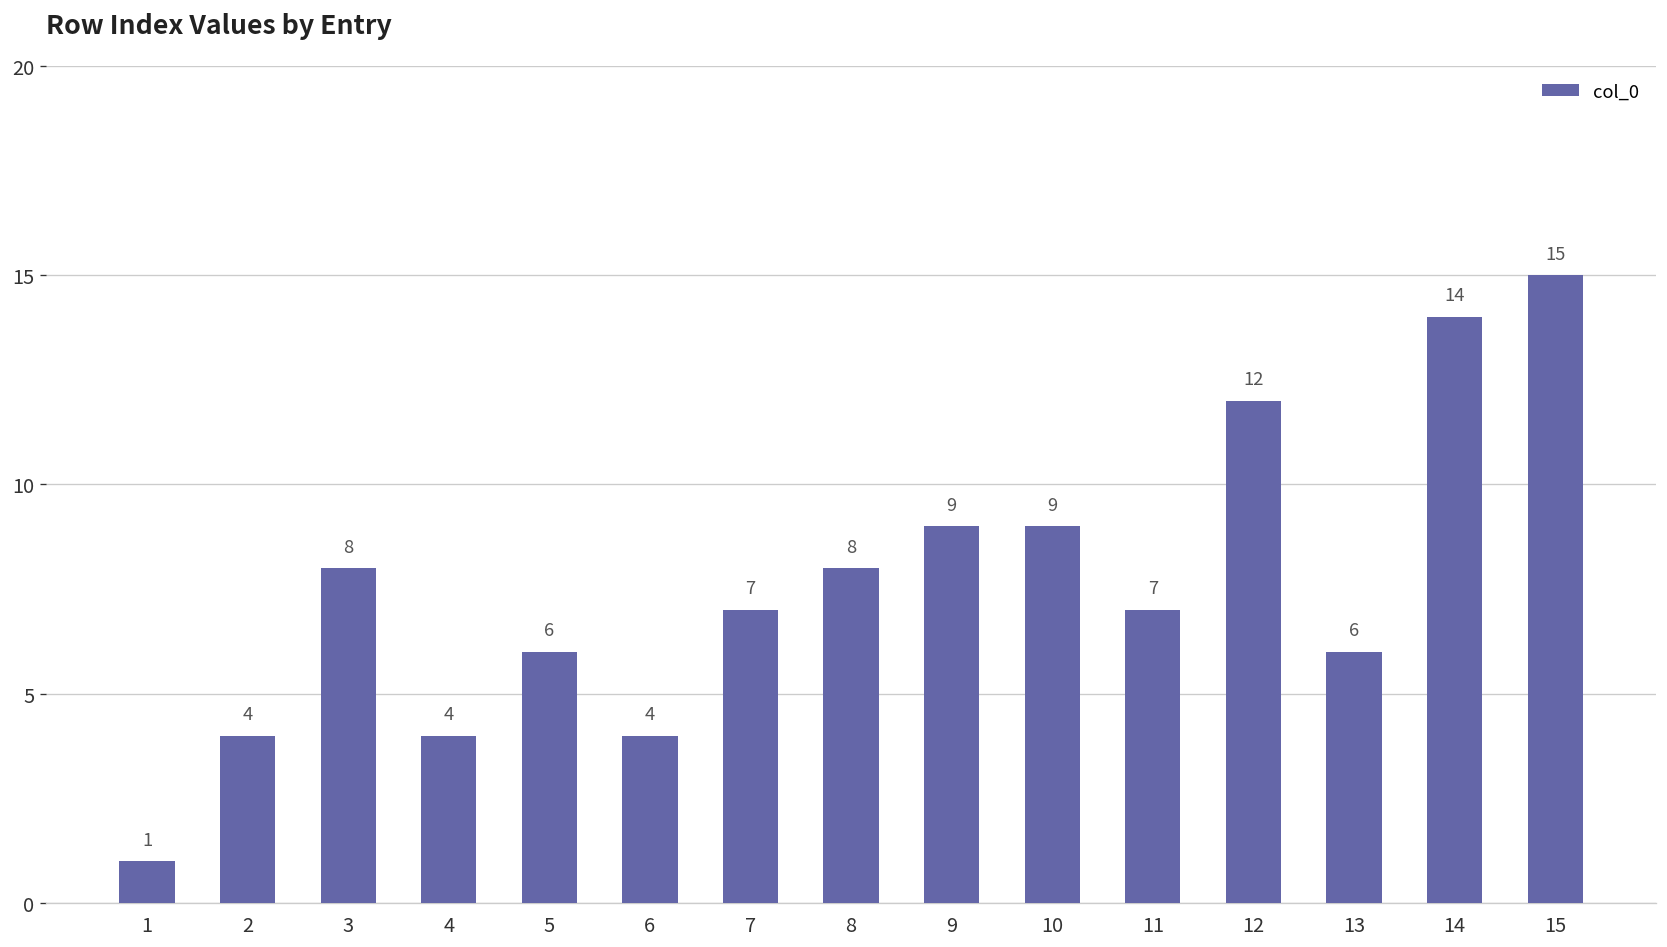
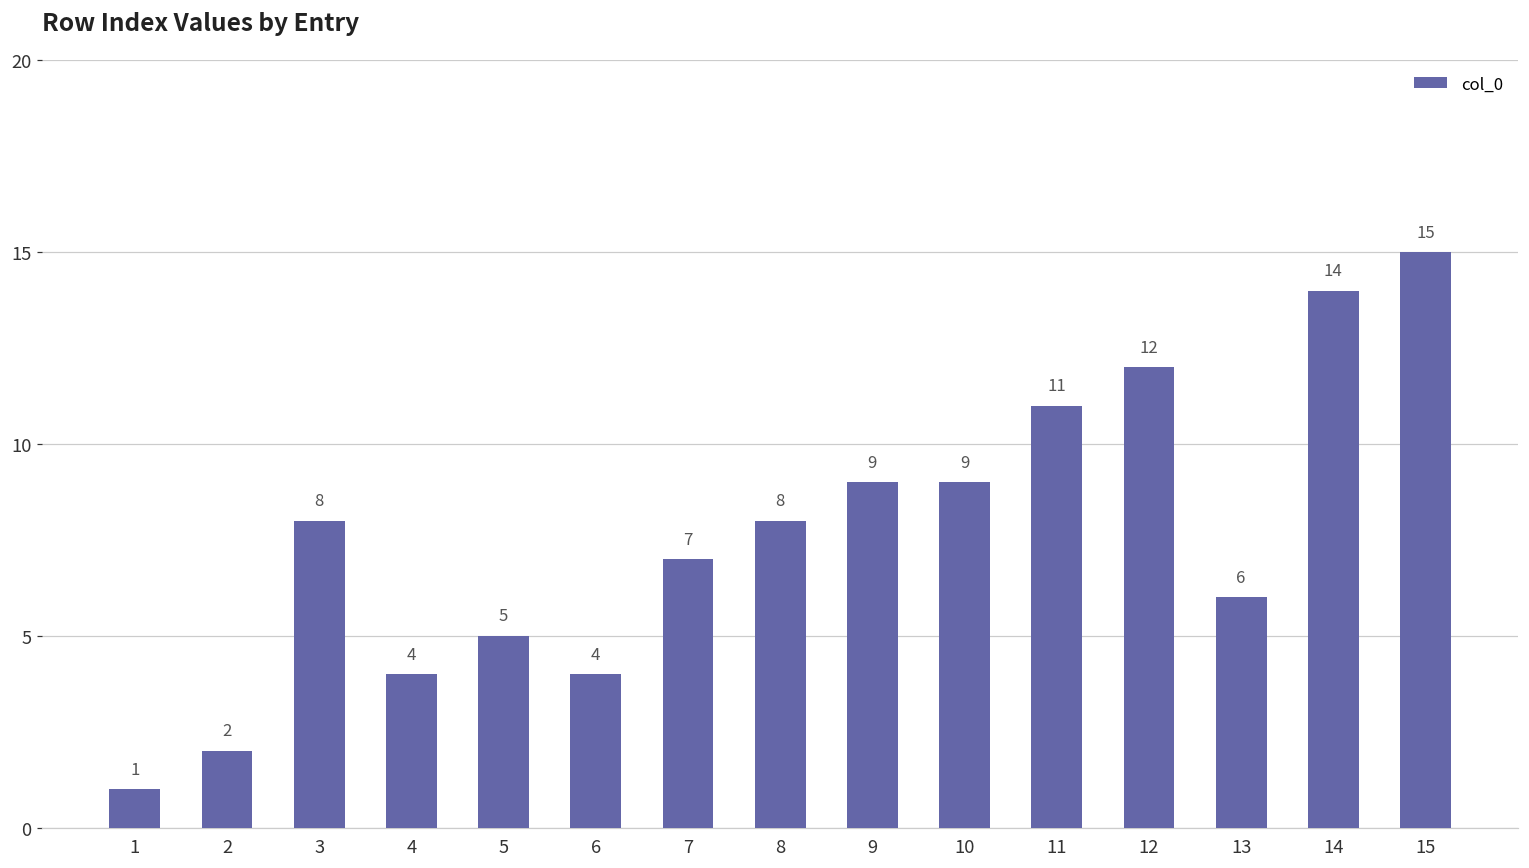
  {
    "1": 1,
-   "2": 4,
+   "2": 2,
    "3": 8,
    "4": 4,
-   "5": 6,
+   "5": 5,
    "6": 4,
    "7": 7,
    "8": 8,
    "9": 9,
    "10": 9,
-   "11": 7,
+   "11": 11,
    "12": 12,
    "13": 6,
    "14": 14,
    "15": 15
  }
